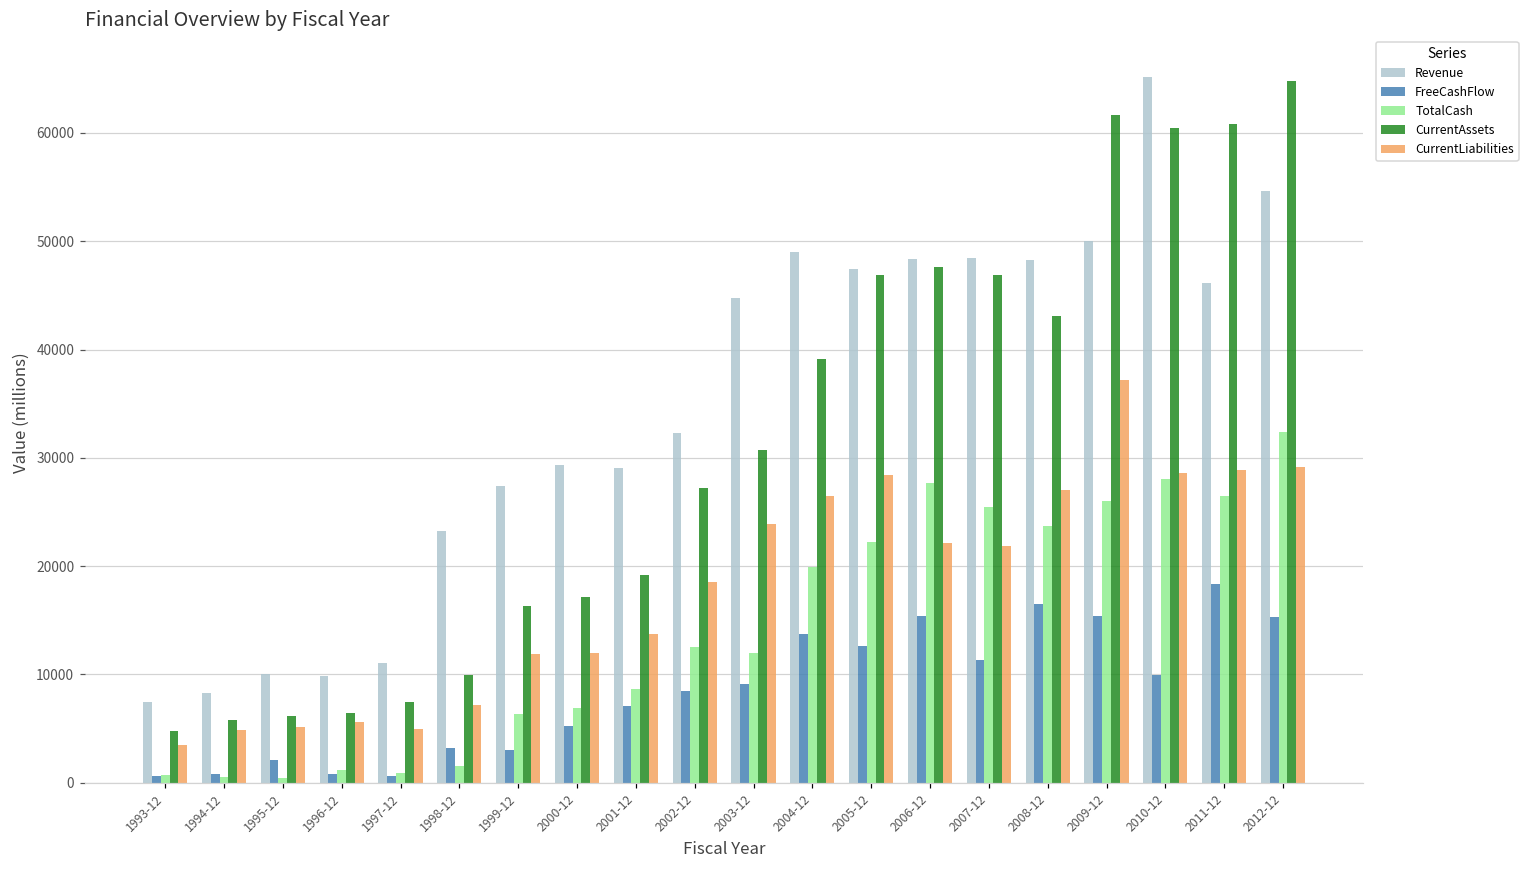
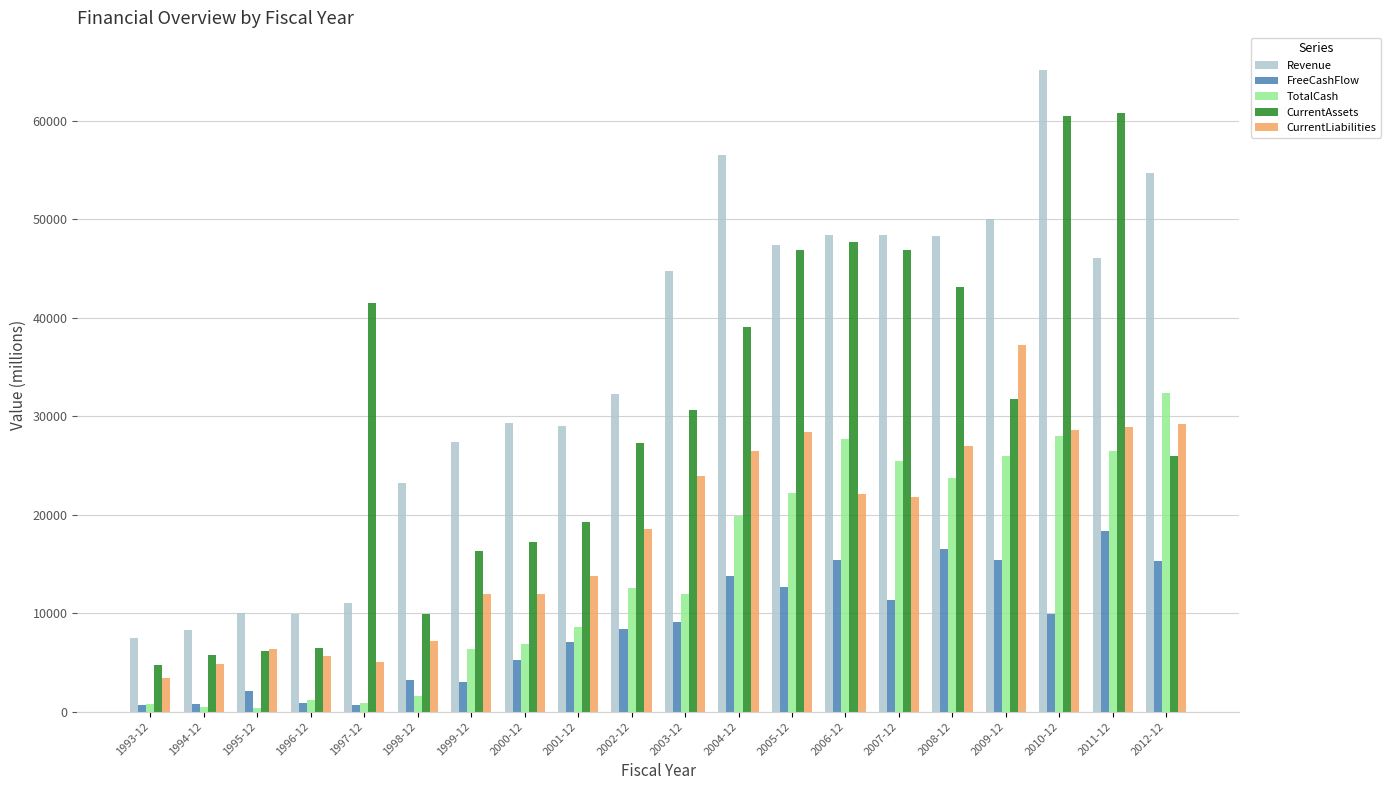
  {
    "Revenue": {
      "1993-12": 7000,
      "1994-12": 8000,
      "1995-12": 10000,
      "1996-12": 10000,
      "1997-12": 11000,
      "1998-12": 23000,
      "1999-12": 27000,
      "2000-12": 29000,
      "2001-12": 29000,
      "2002-12": 32000,
      "2003-12": 45000,
-     "2004-12": 49000,
+     "2004-12": 57000,
      "2005-12": 47000,
      "2006-12": 48000,
      "2007-12": 48000,
      "2008-12": 48000,
      "2009-12": 50000,
      "2010-12": 65000,
      "2011-12": 46000,
      "2012-12": 55000
    },
    "FreeCashFlow": {
      "1993-12": 1000,
      "1994-12": 1000,
      "1995-12": 2000,
      "1996-12": 1000,
      "1997-12": 1000,
      "1998-12": 3000,
      "1999-12": 3000,
      "2000-12": 5000,
      "2001-12": 7000,
      "2002-12": 8000,
      "2003-12": 9000,
      "2004-12": 14000,
      "2005-12": 13000,
      "2006-12": 15000,
      "2007-12": 11000,
      "2008-12": 17000,
      "2009-12": 15000,
      "2010-12": 10000,
      "2011-12": 18000,
      "2012-12": 15000
    },
    "TotalCash": {
      "1993-12": 1000,
      "1994-12": 0,
      "1995-12": 0,
      "1996-12": 1000,
      "1997-12": 1000,
      "1998-12": 2000,
      "1999-12": 6000,
      "2000-12": 7000,
      "2001-12": 9000,
      "2002-12": 13000,
      "2003-12": 12000,
      "2004-12": 20000,
      "2005-12": 22000,
      "2006-12": 28000,
      "2007-12": 25000,
      "2008-12": 24000,
      "2009-12": 26000,
      "2010-12": 28000,
      "2011-12": 26000,
      "2012-12": 32000
    },
    "CurrentAssets": {
      "1993-12": 5000,
      "1994-12": 6000,
      "1995-12": 6000,
      "1996-12": 6000,
-     "1997-12": 7000,
+     "1997-12": 41000,
      "1998-12": 10000,
      "1999-12": 16000,
      "2000-12": 17000,
      "2001-12": 19000,
      "2002-12": 27000,
      "2003-12": 31000,
      "2004-12": 39000,
      "2005-12": 47000,
      "2006-12": 48000,
      "2007-12": 47000,
      "2008-12": 43000,
-     "2009-12": 62000,
+     "2009-12": 32000,
      "2010-12": 60000,
      "2011-12": 61000,
-     "2012-12": 65000
+     "2012-12": 26000
    },
    "CurrentLiabilities": {
      "1993-12": 3000,
      "1994-12": 5000,
-     "1995-12": 5000,
+     "1995-12": 6000,
      "1996-12": 6000,
      "1997-12": 5000,
      "1998-12": 7000,
      "1999-12": 12000,
      "2000-12": 12000,
      "2001-12": 14000,
      "2002-12": 19000,
      "2003-12": 24000,
      "2004-12": 26000,
      "2005-12": 28000,
      "2006-12": 22000,
      "2007-12": 22000,
      "2008-12": 27000,
      "2009-12": 37000,
      "2010-12": 29000,
      "2011-12": 29000,
      "2012-12": 29000
    }
  }
